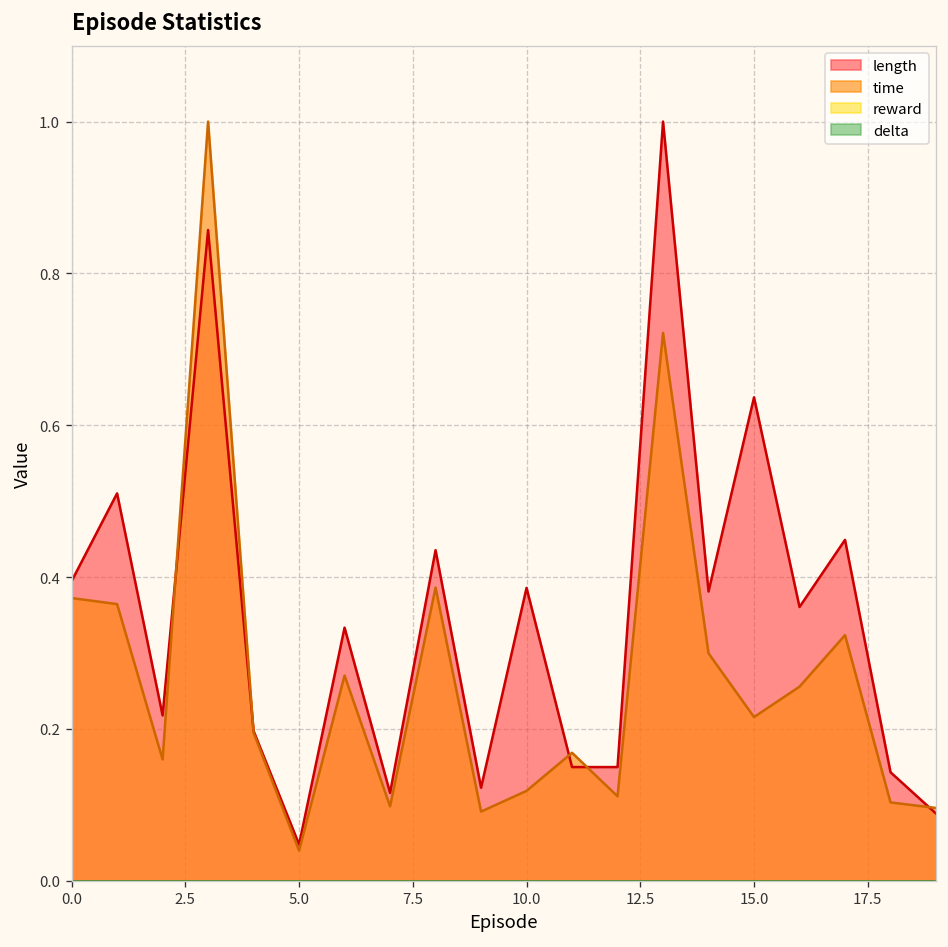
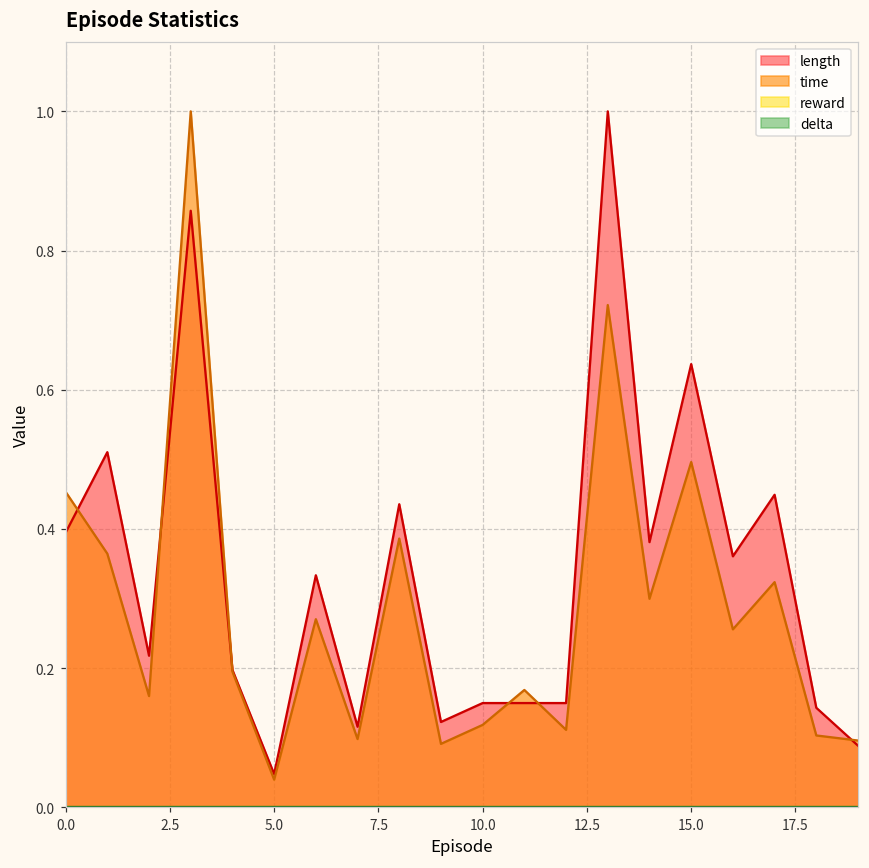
  {
    "length": {
      "0.0": 0.39,
      "5.0": 0.05,
-     "10.0": 0.39,
+     "10.0": 0.15,
      "15.0": 0.64
    },
    "time": {
-     "0.0": 0.37,
+     "0.0": 0.45,
      "5.0": 0.04,
      "10.0": 0.12,
-     "15.0": 0.22
+     "15.0": 0.50
    },
    "delta": {
      "0.0": 0.00,
      "5.0": 0.00,
      "10.0": 0.00,
      "15.0": 0.00
    }
  }
